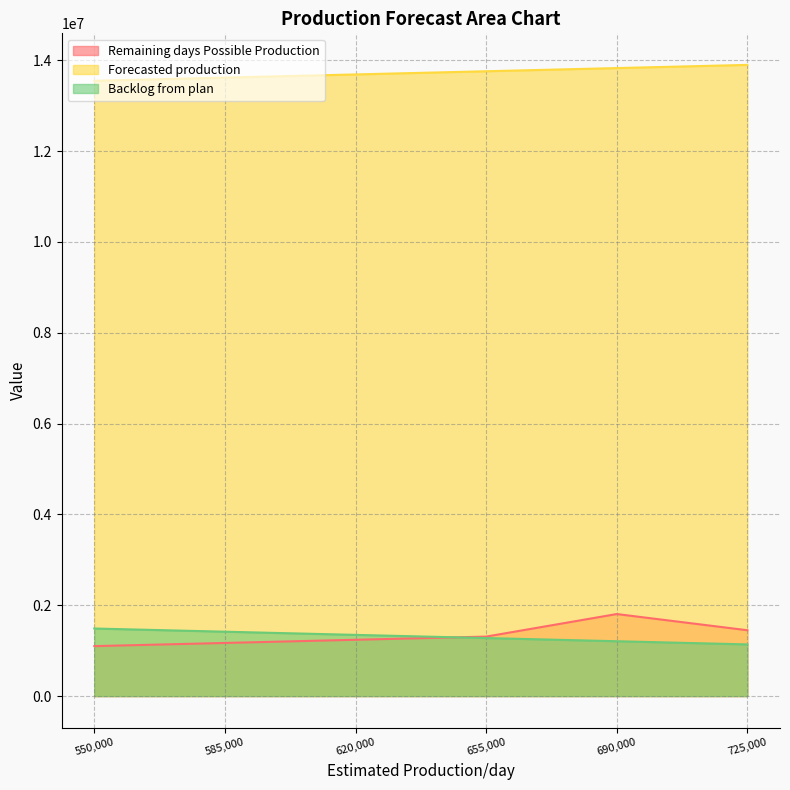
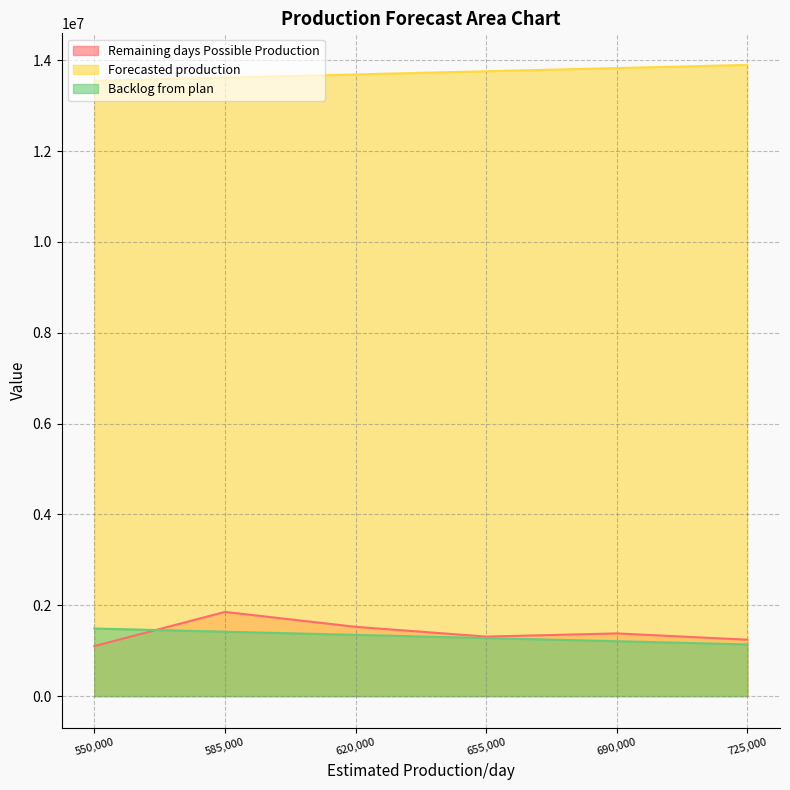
  {
    "Remaining days Possible Production": {
      "550,000": 1100000,
-     "585,000": 1200000,
-     "620,000": 1200000,
-     "690,000": 1800000,
-     "725,000": 1500000
+     "585,000": 1900000,
+     "620,000": 1500000,
+     "690,000": 1400000,
+     "725,000": 1200000
    },
    "Forecasted production": {
      "620,000": 13700000,
      "655,000": 13800000,
      "690,000": 13800000,
      "725,000": 13900000
    },
    "Backlog from plan": {
      "550,000": 1500000,
      "585,000": 1400000,
      "620,000": 1300000,
      "690,000": 1200000,
      "725,000": 1100000
    }
  }
